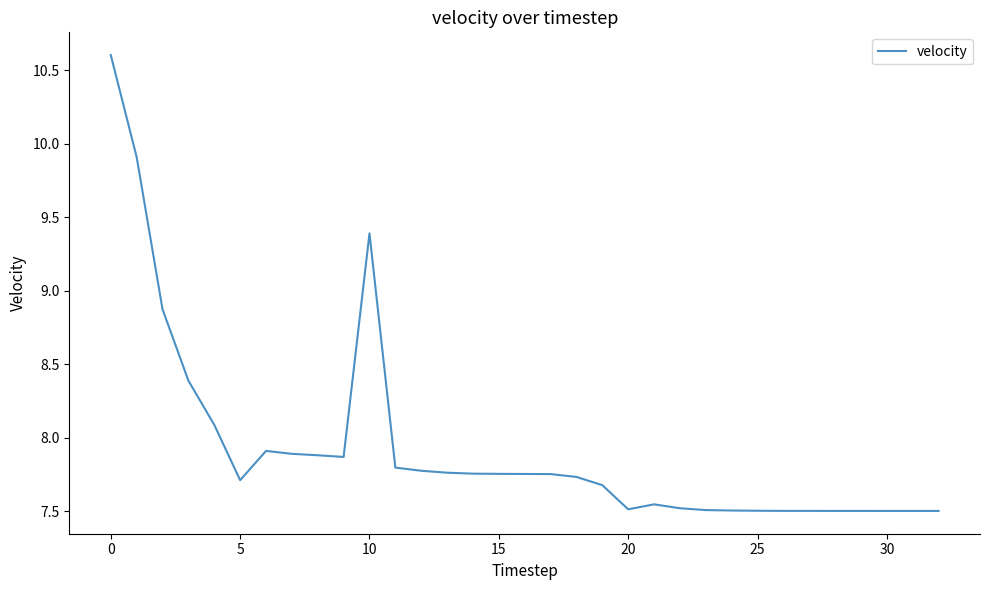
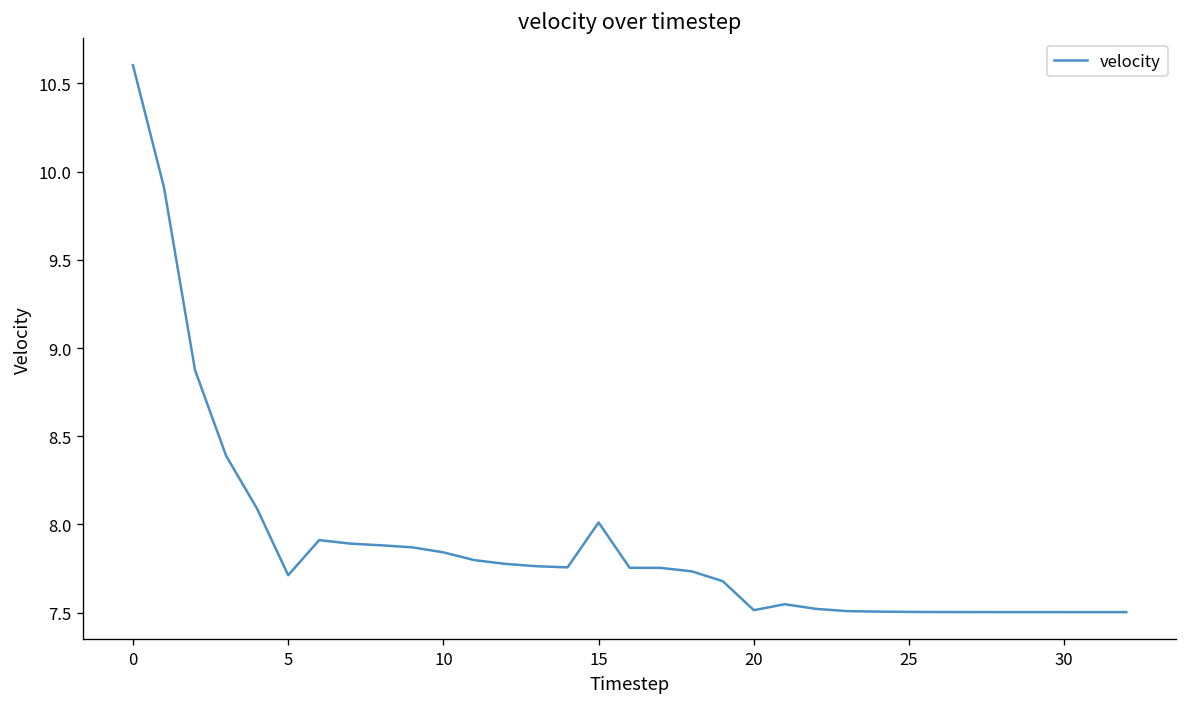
  {
    "0": 10.60,
    "5": 7.71,
-   "10": 9.39,
-   "15": 7.76,
+   "10": 7.84,
+   "15": 8.01,
    "20": 7.51,
    "25": 7.50,
    "30": 7.50
  }
